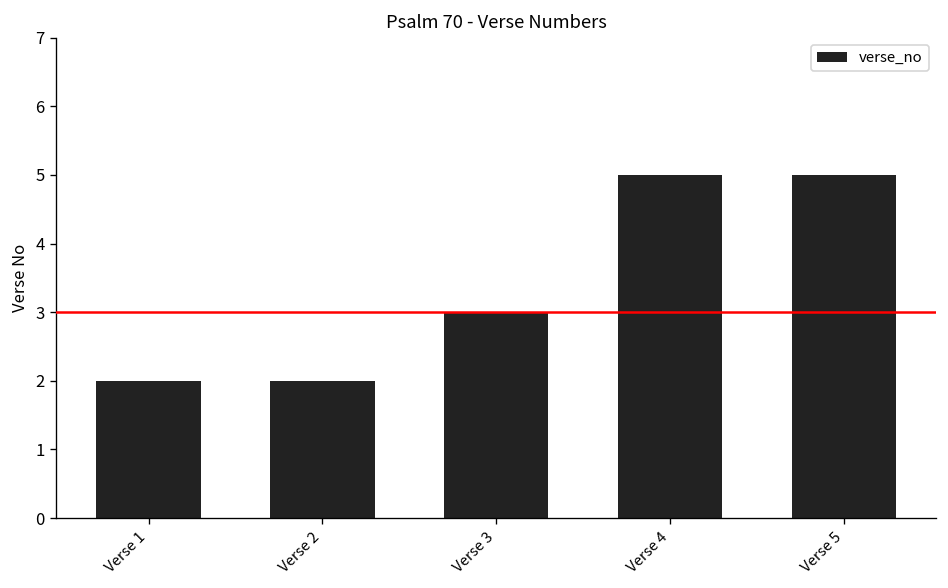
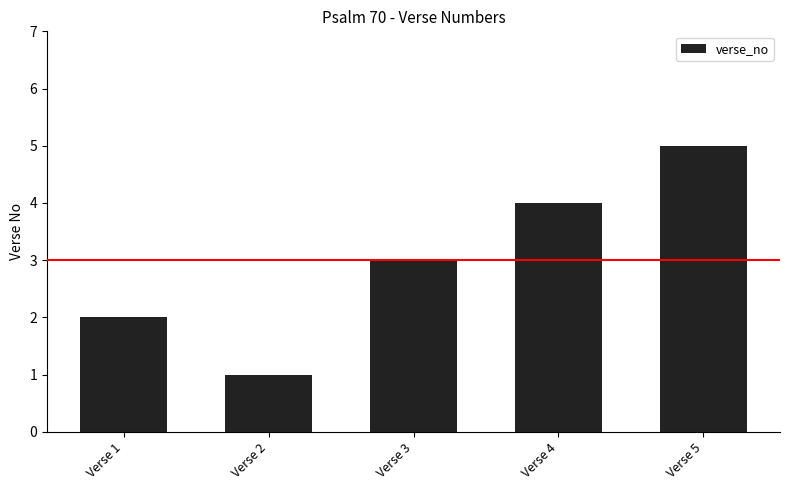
  {
    "Verse 1": 2,
-   "Verse 2": 2,
+   "Verse 2": 1,
    "Verse 3": 3,
-   "Verse 4": 5,
+   "Verse 4": 4,
    "Verse 5": 5
  }
